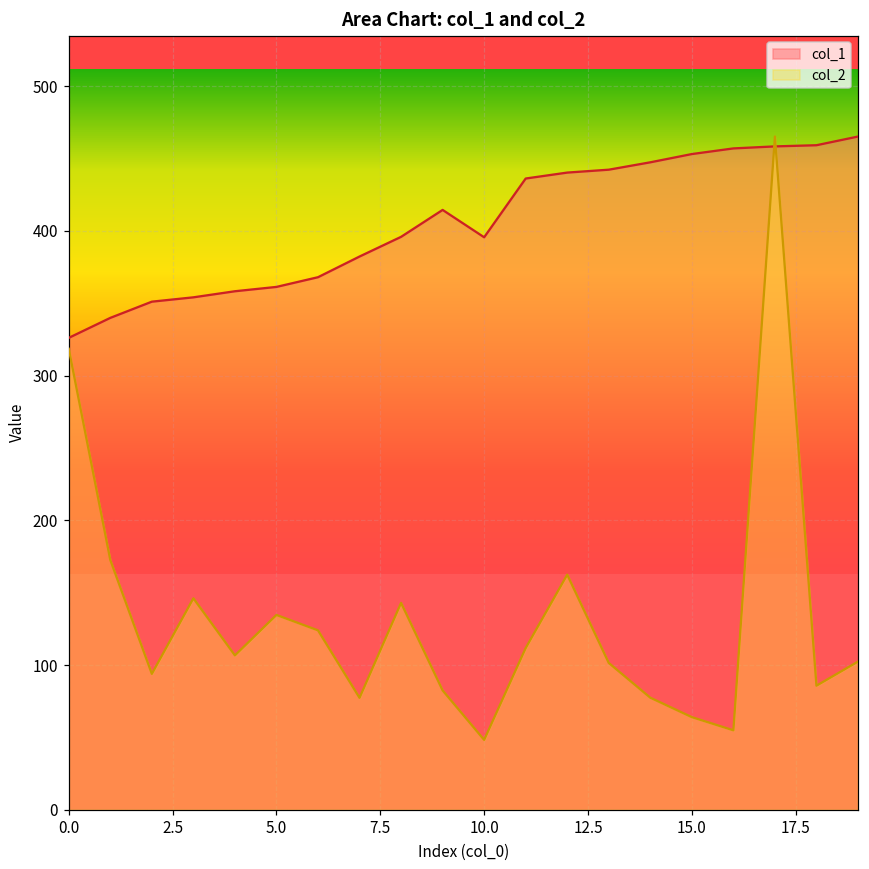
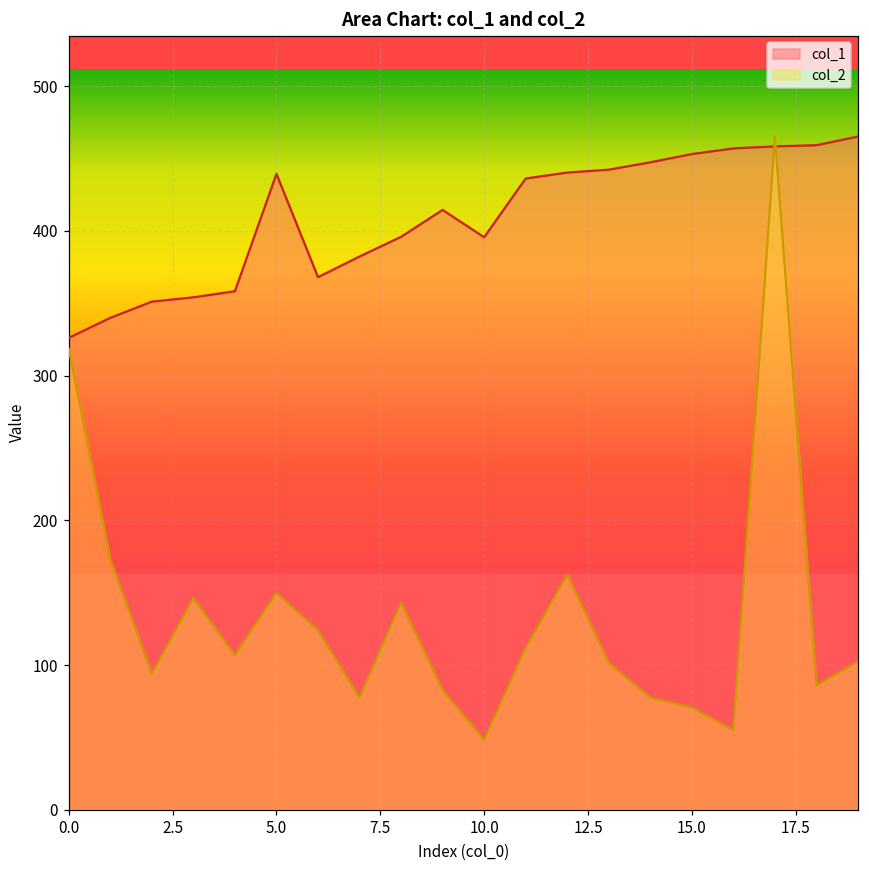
  {
    "col_1": {
      "0.0": 326,
-     "5.0": 361,
+     "5.0": 439,
      "10.0": 396,
      "15.0": 453
    },
    "col_2": {
      "0.0": 319,
-     "5.0": 135,
+     "5.0": 150,
      "10.0": 48,
-     "15.0": 64
+     "15.0": 71
    }
  }
